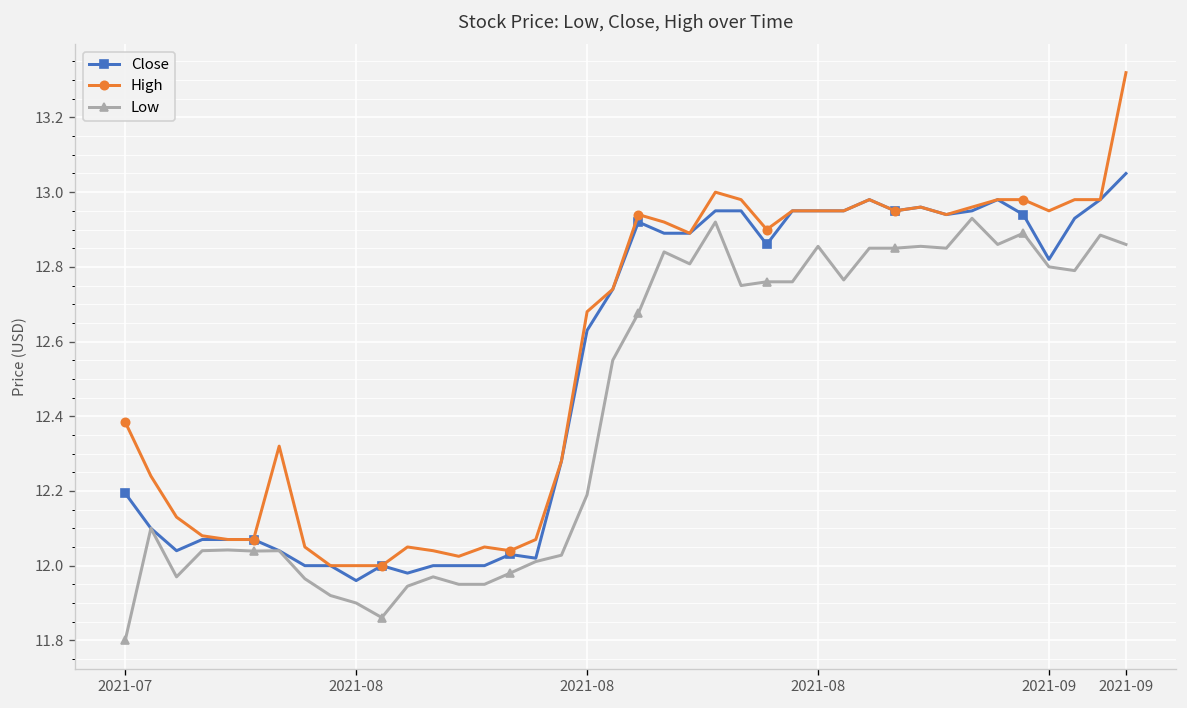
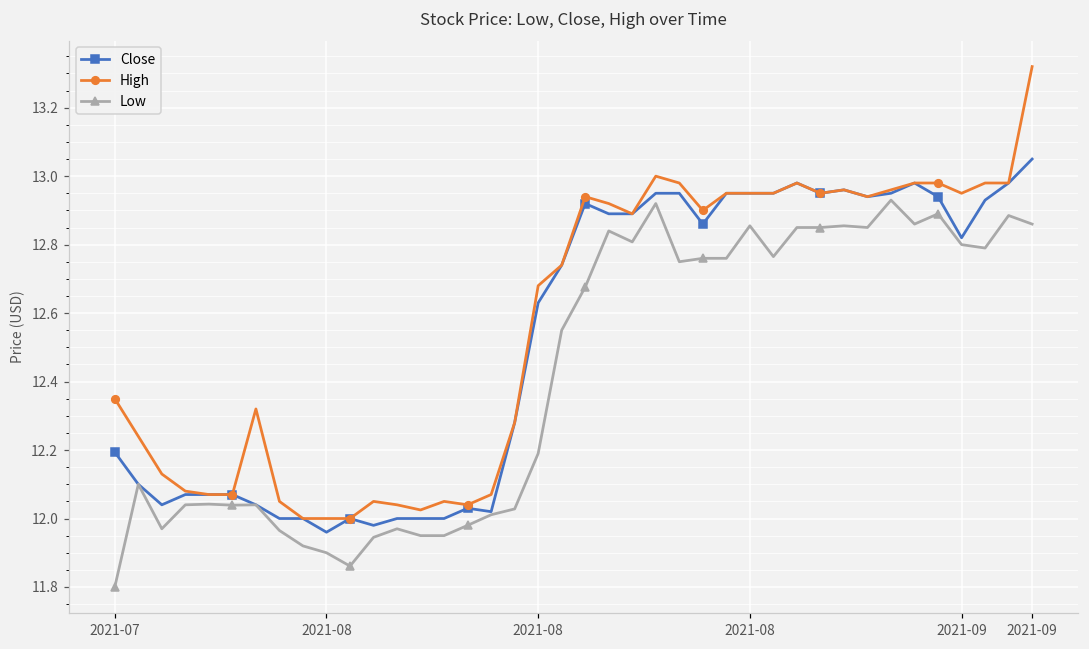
  {
    "Close": {
      "2021-07": 12.19
    },
    "High": {
-     "2021-07": 12.38
+     "2021-07": 12.35
    },
    "Low": {
      "2021-07": 11.80
    }
  }
